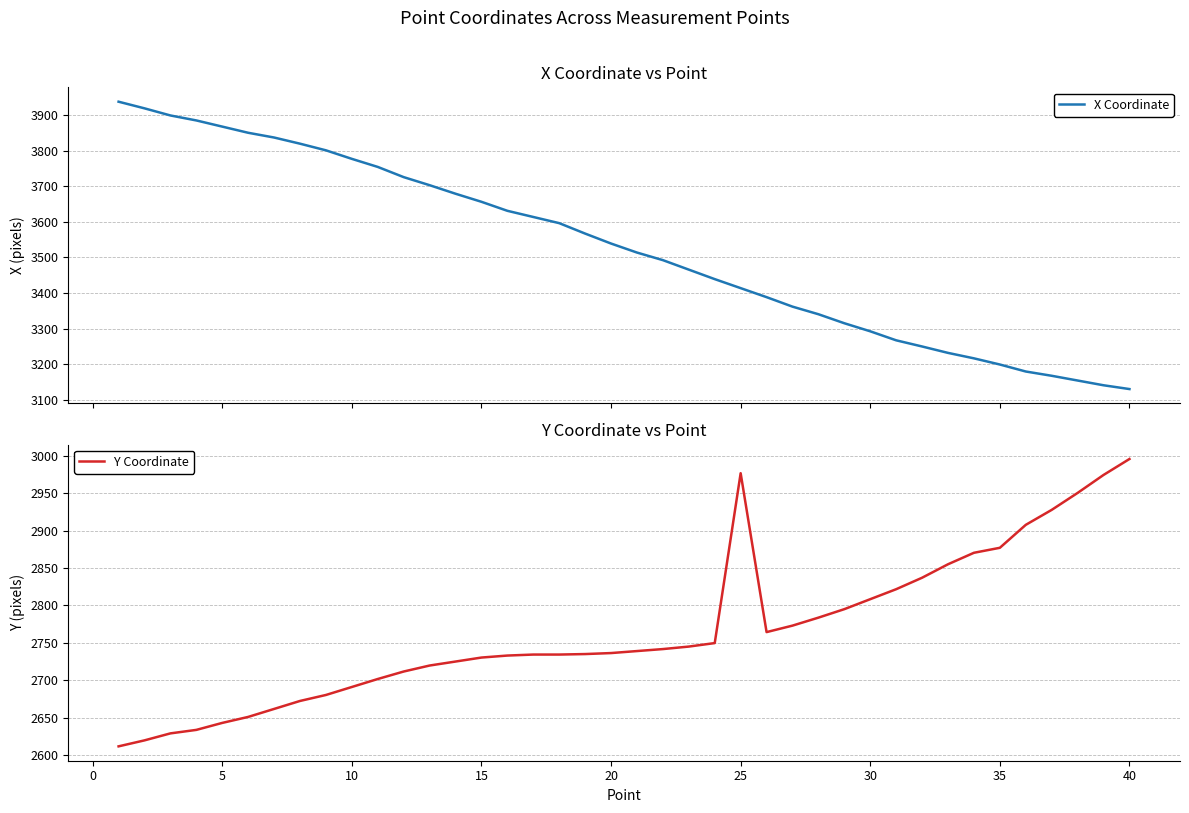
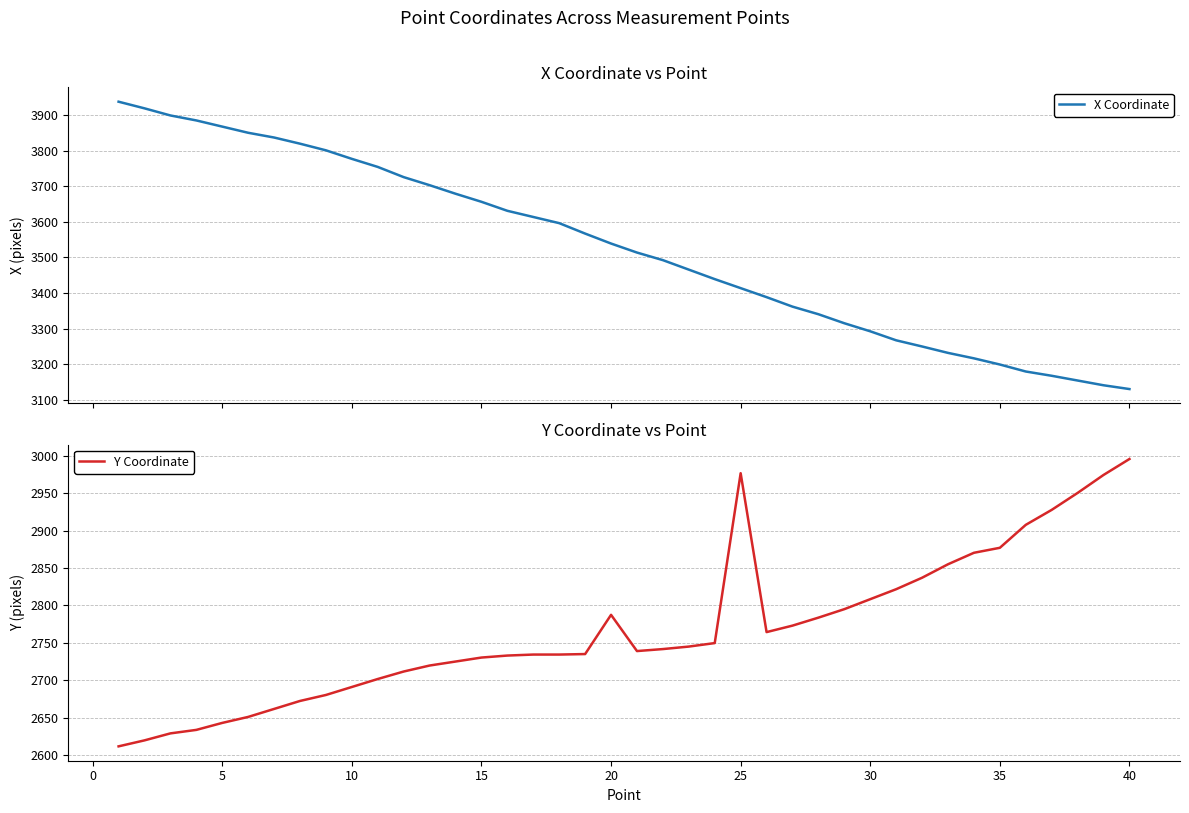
  {
    "Y Coordinate vs Point": {
      "5": 2640,
      "10": 2690,
      "15": 2730,
-     "20": 2740,
+     "20": 2790,
      "25": 2980,
      "30": 2810,
      "35": 2880,
      "40": 3000
    }
  }
